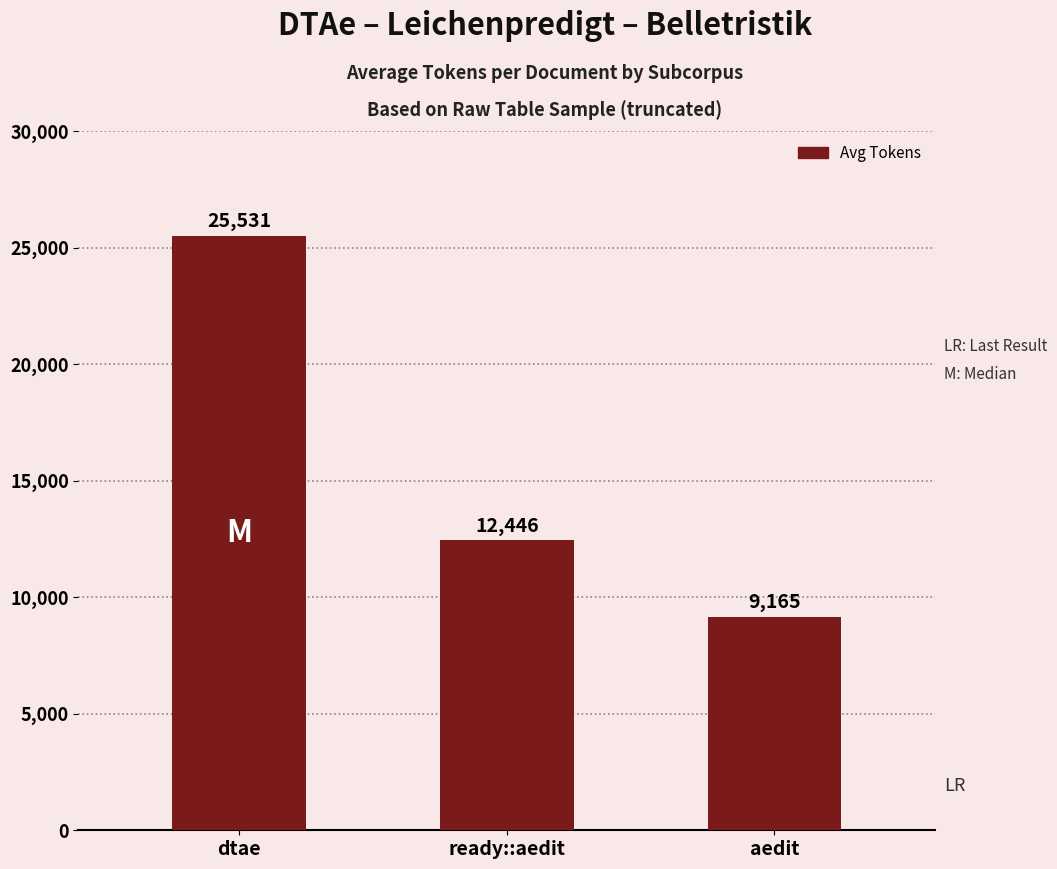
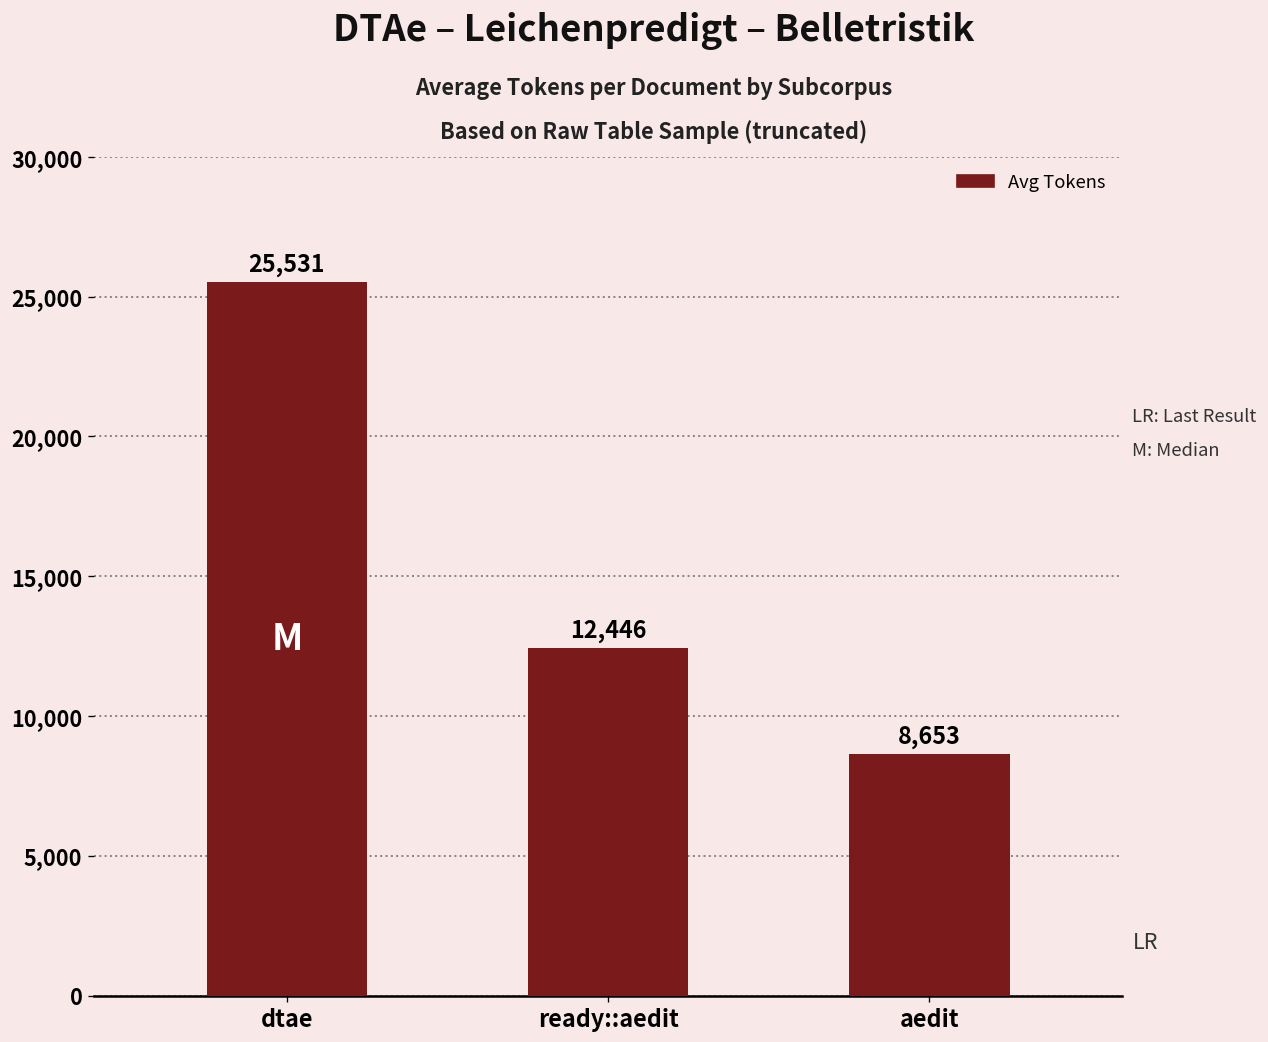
  {
    "dtae": "25,531",
    "ready::aedit": "12,446",
-   "aedit": "9,165"
+   "aedit": "8,653"
  }
